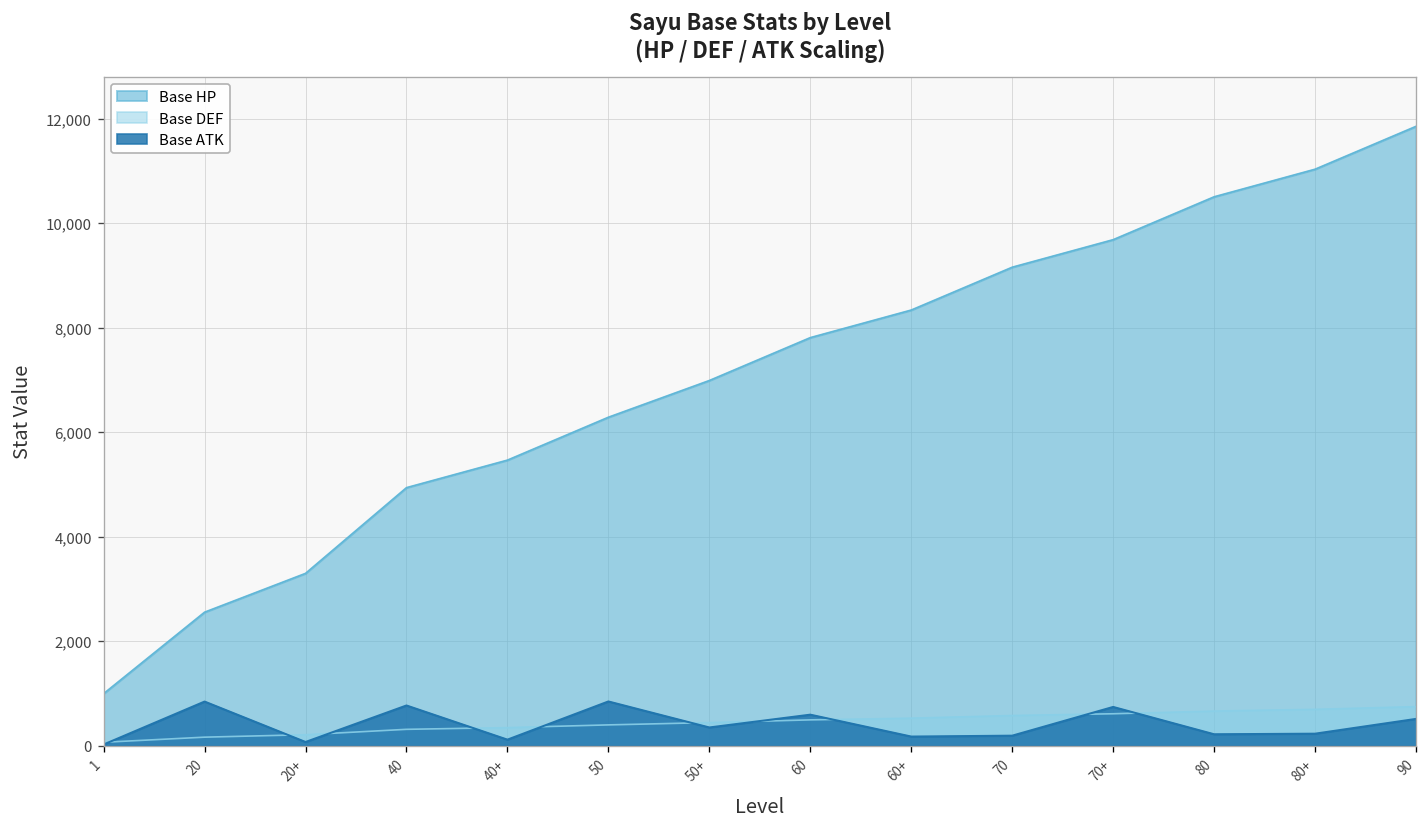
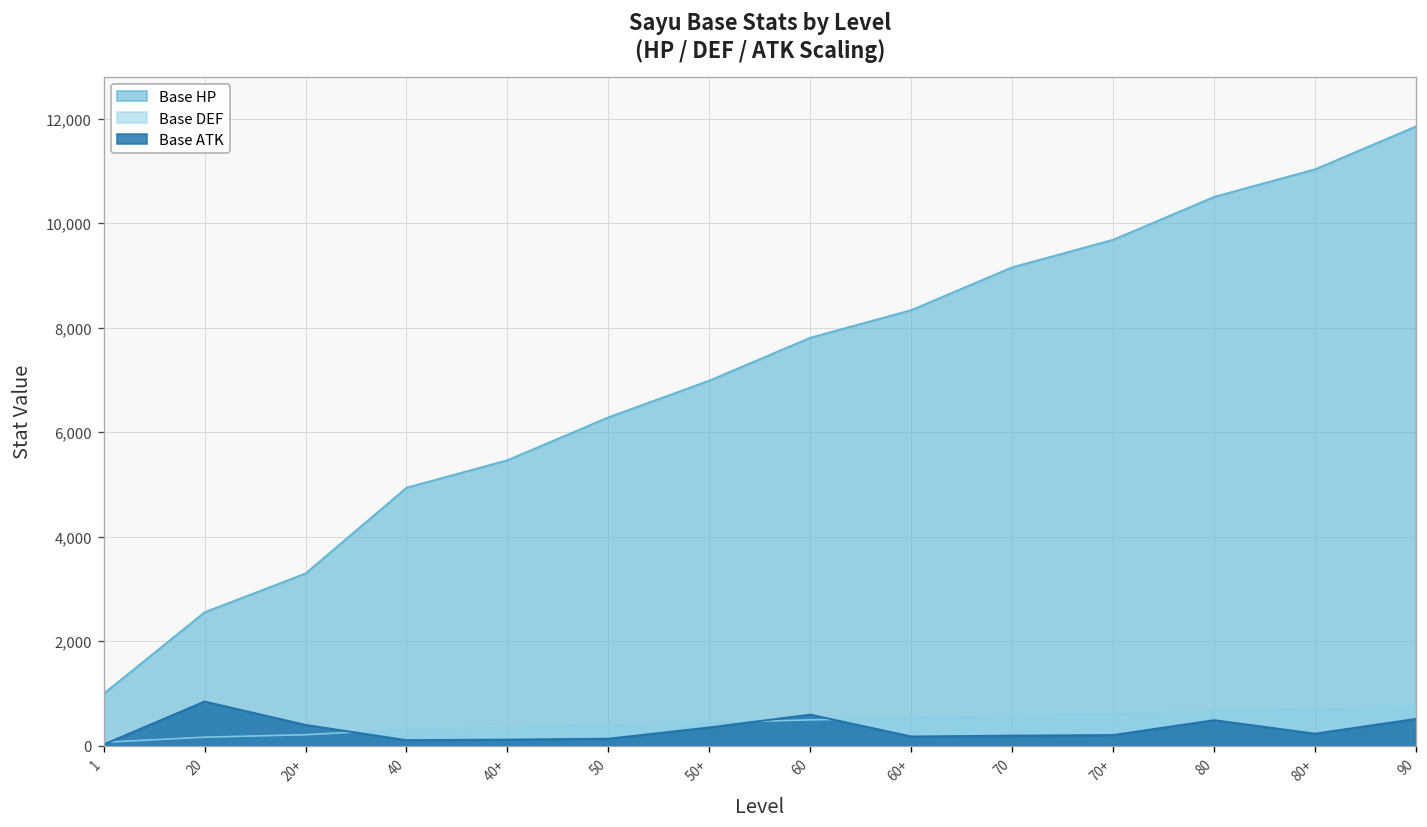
  {
    "Base ATK": {
      "20": 800,
-     "20+": 100,
-     "40": 800,
+     "20+": 400,
+     "40": 100,
      "40+": 100,
-     "50": 800,
+     "50": 100,
      "50+": 300,
      "60": 600,
      "60+": 200,
      "70": 200,
-     "70+": 700,
-     "80": 200,
+     "70+": 200,
+     "80": 500,
      "80+": 200,
      "90": 500
    }
  }
